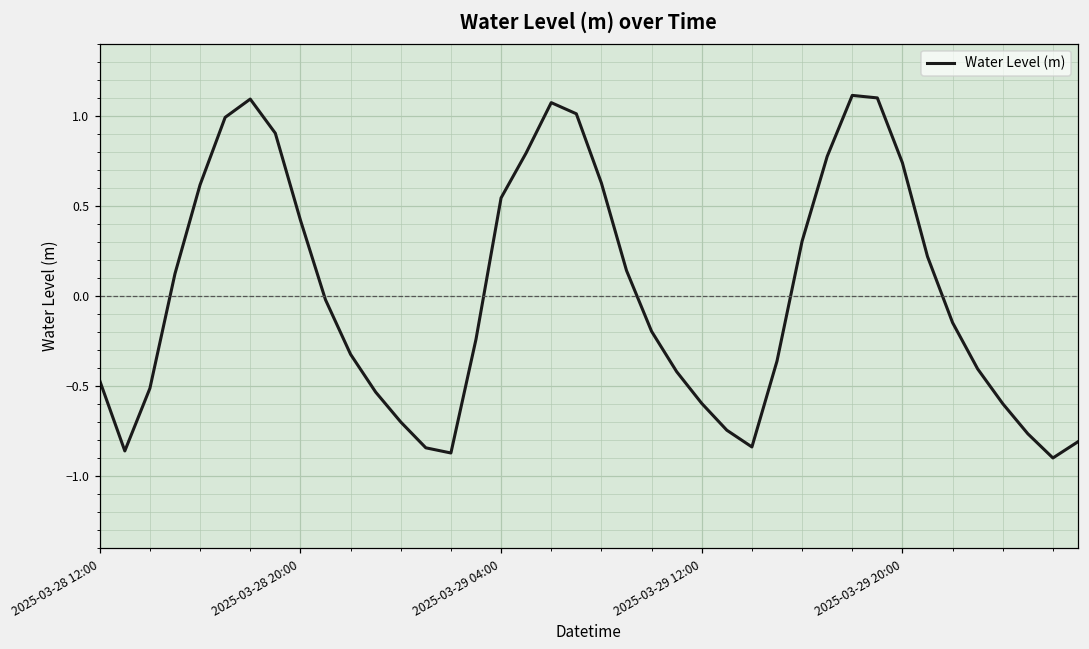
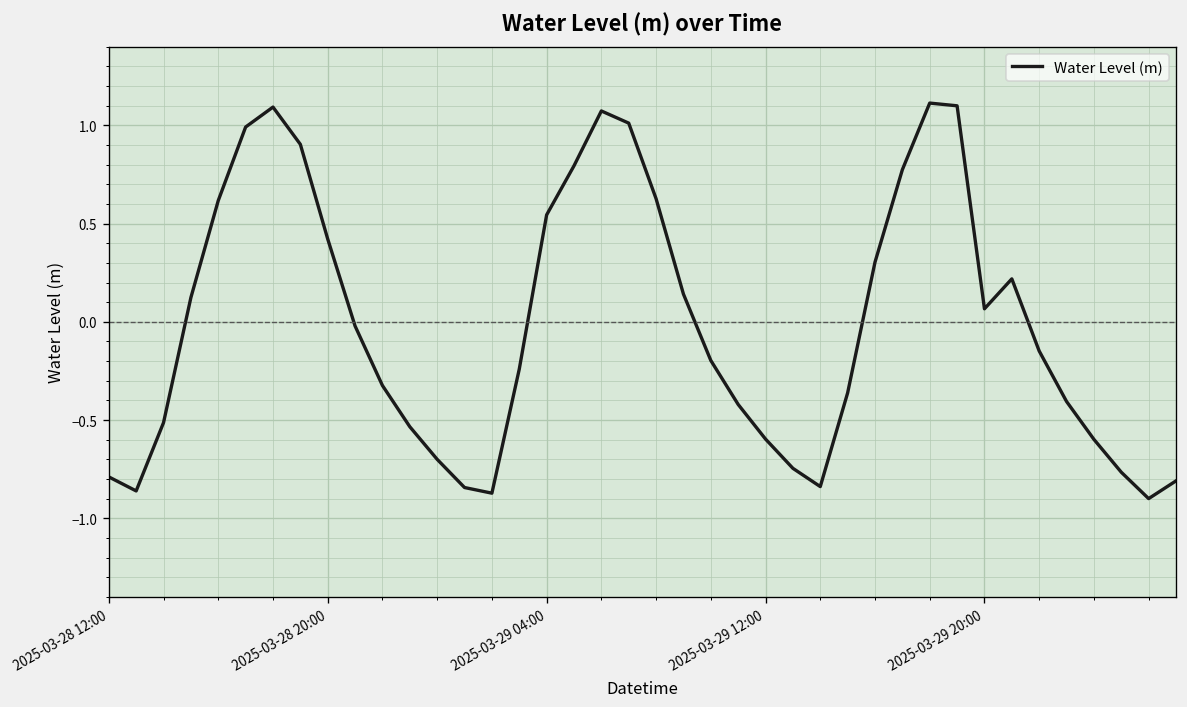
  {
-   "2025-03-28 12:00": -0.47,
+   "2025-03-28 12:00": -0.79,
    "2025-03-28 20:00": 0.42,
    "2025-03-29 04:00": 0.54,
    "2025-03-29 12:00": -0.60,
-   "2025-03-29 20:00": 0.74
+   "2025-03-29 20:00": 0.07
  }
